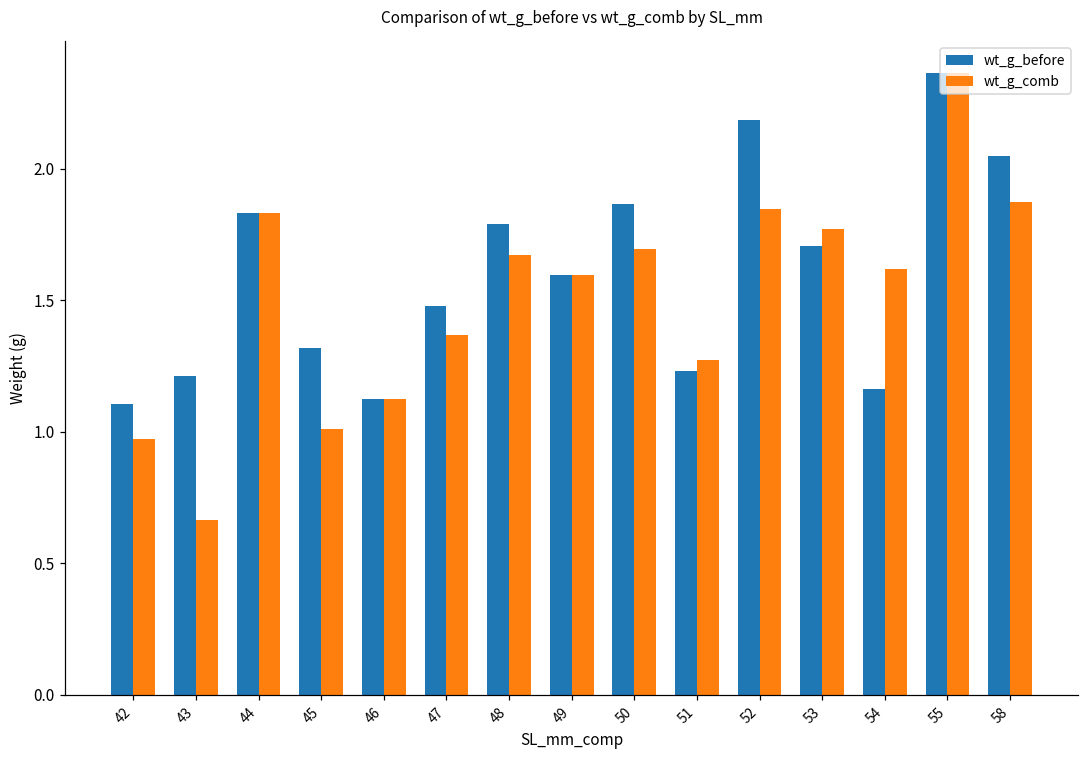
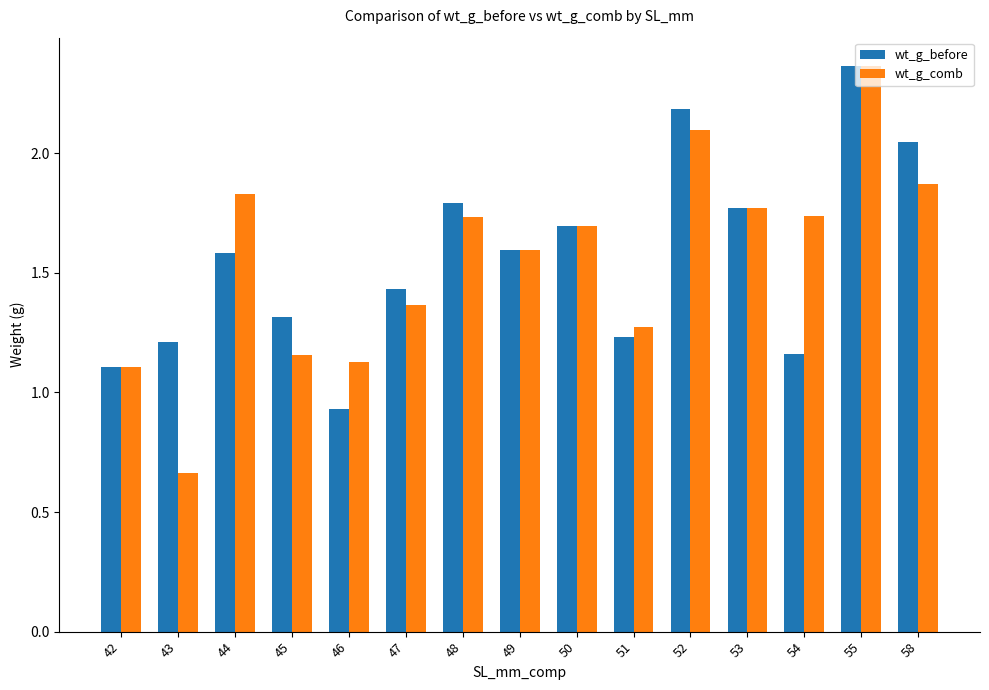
  {
    "wt_g_before": {
      "42": 1.10,
      "43": 1.21,
-     "44": 1.83,
+     "44": 1.58,
      "45": 1.32,
-     "46": 1.13,
-     "47": 1.48,
+     "46": 0.93,
+     "47": 1.43,
      "48": 1.79,
      "49": 1.59,
-     "50": 1.87,
+     "50": 1.69,
      "51": 1.23,
      "52": 2.18,
-     "53": 1.71,
+     "53": 1.77,
      "54": 1.16,
      "55": 2.36,
      "58": 2.05
    },
    "wt_g_comb": {
-     "42": 0.97,
+     "42": 1.10,
      "43": 0.66,
      "44": 1.83,
-     "45": 1.01,
+     "45": 1.15,
      "46": 1.13,
      "47": 1.37,
-     "48": 1.67,
+     "48": 1.73,
      "49": 1.59,
      "50": 1.69,
      "51": 1.27,
-     "52": 1.84,
+     "52": 2.10,
      "53": 1.77,
-     "54": 1.62,
+     "54": 1.74,
      "58": 1.87
    }
  }
